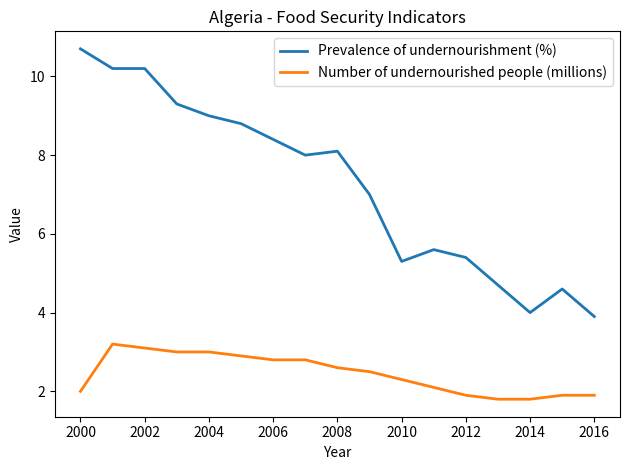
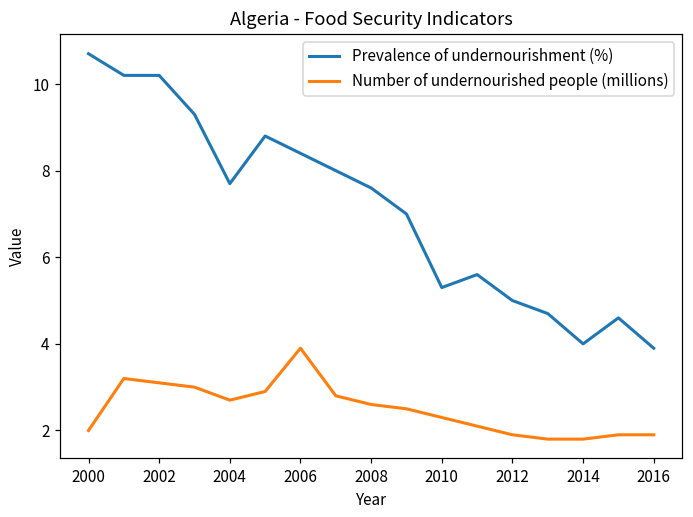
  {
    "Prevalence of undernourishment (%)": {
      "2000": 10.7,
      "2002": 10.2,
-     "2004": 9.0,
+     "2004": 7.7,
      "2006": 8.4,
-     "2008": 8.1,
+     "2008": 7.6,
      "2010": 5.3,
-     "2012": 5.4,
+     "2012": 5.0,
      "2014": 4.0,
      "2016": 3.9
    },
    "Number of undernourished people (millions)": {
      "2000": 2.0,
      "2002": 3.1,
-     "2004": 3.0,
-     "2006": 2.8,
+     "2004": 2.7,
+     "2006": 3.9,
      "2008": 2.6,
      "2010": 2.3,
      "2012": 1.9,
      "2014": 1.8,
      "2016": 1.9
    }
  }
